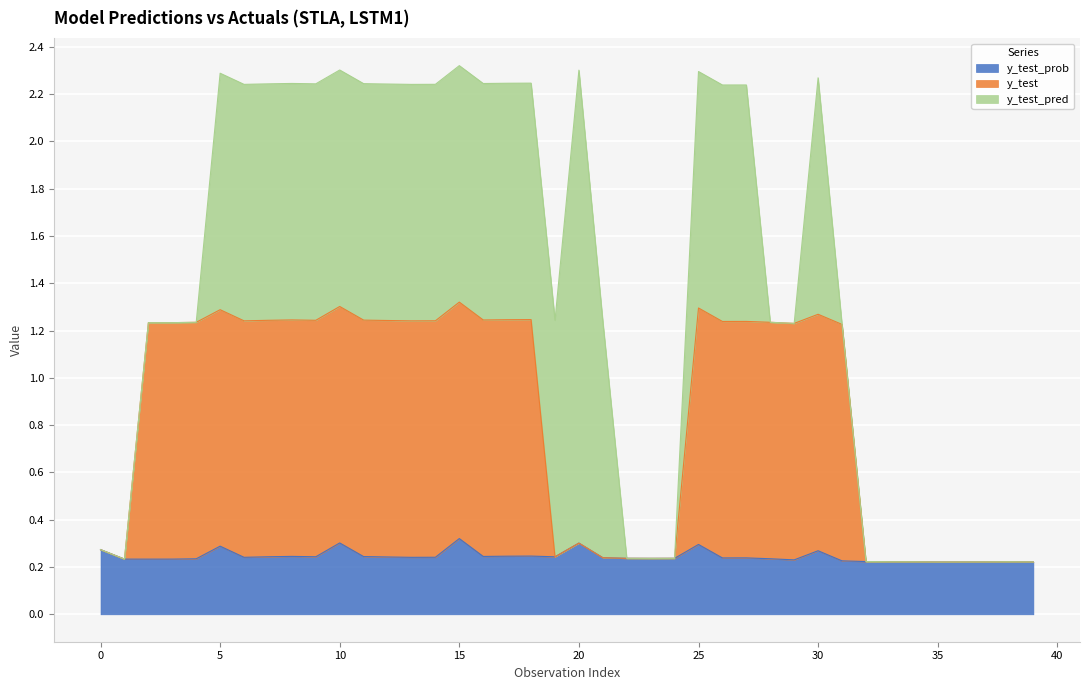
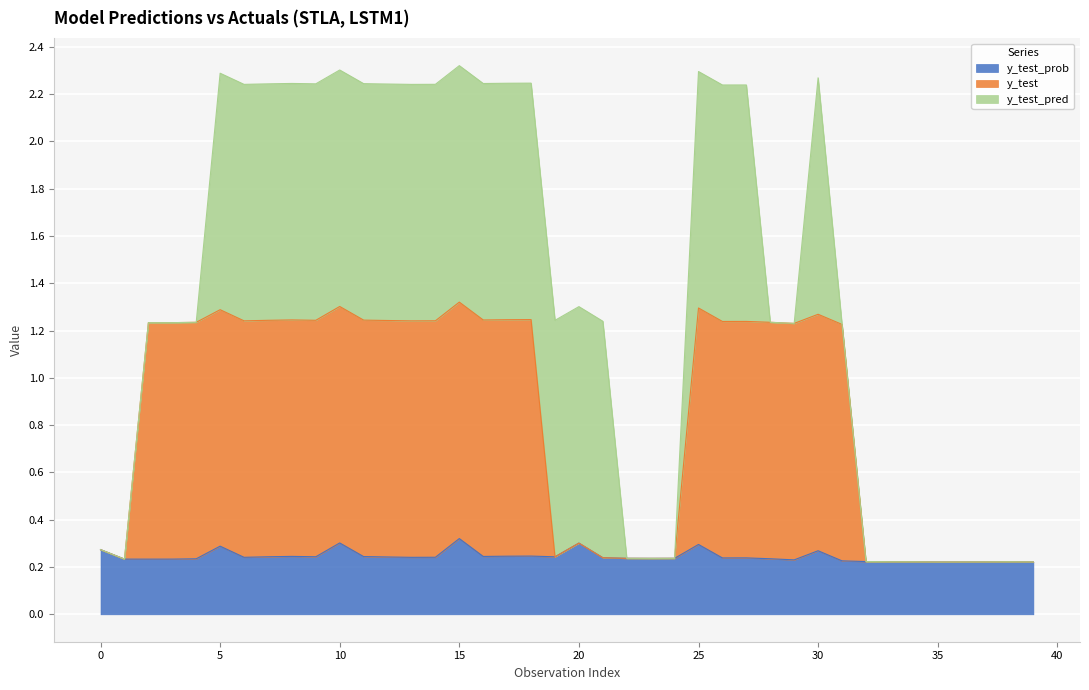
  {
    "y_test_prob": {
      "5": 0.29,
      "10": 0.30,
      "15": 0.32,
      "25": 0.30,
      "30": 0.27
    },
    "y_test": {
      "5": 1,
      "10": 1,
      "15": 1,
      "25": 1,
      "30": 1
    },
    "y_test_pred": {
      "5": 1,
      "10": 1,
      "15": 1,
-     "20": 2,
+     "20": 1,
      "25": 1,
      "30": 1
    }
  }
